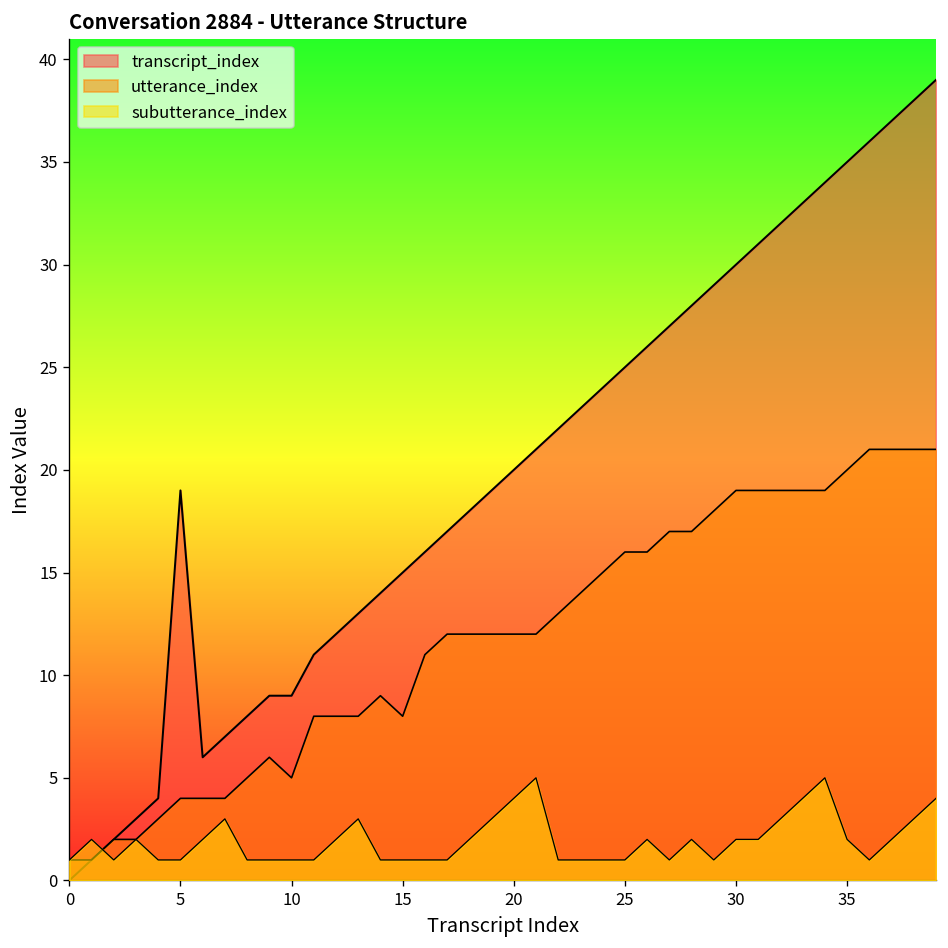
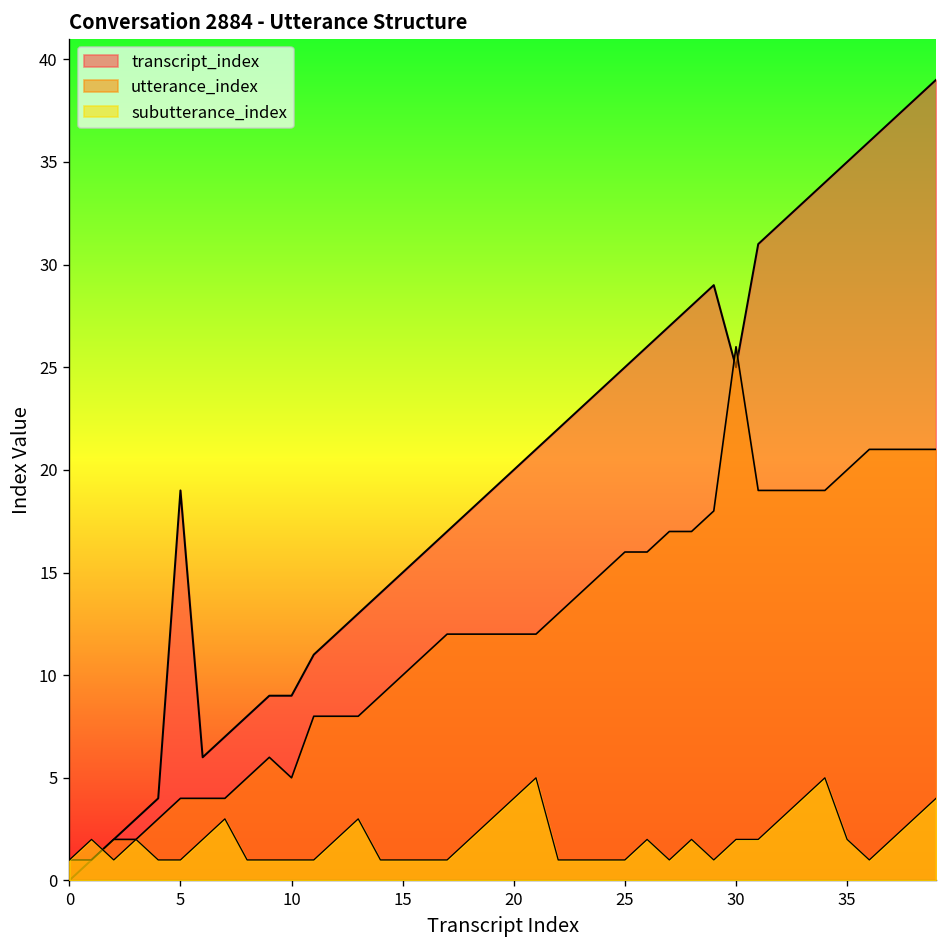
  {
    "transcript_index": {
      "0": 0,
      "5": 19,
      "10": 9,
      "15": 15,
      "20": 20,
      "25": 25,
-     "30": 30,
+     "30": 25,
      "35": 35
    },
    "utterance_index": {
      "5": 4,
      "10": 5,
-     "15": 8,
+     "15": 10,
      "20": 12,
      "25": 16,
-     "30": 19,
+     "30": 26,
      "35": 20
    },
    "subutterance_index": {
      "5": 1,
      "10": 1,
      "15": 1,
      "20": 4,
      "25": 1,
      "30": 2,
      "35": 2
    }
  }
